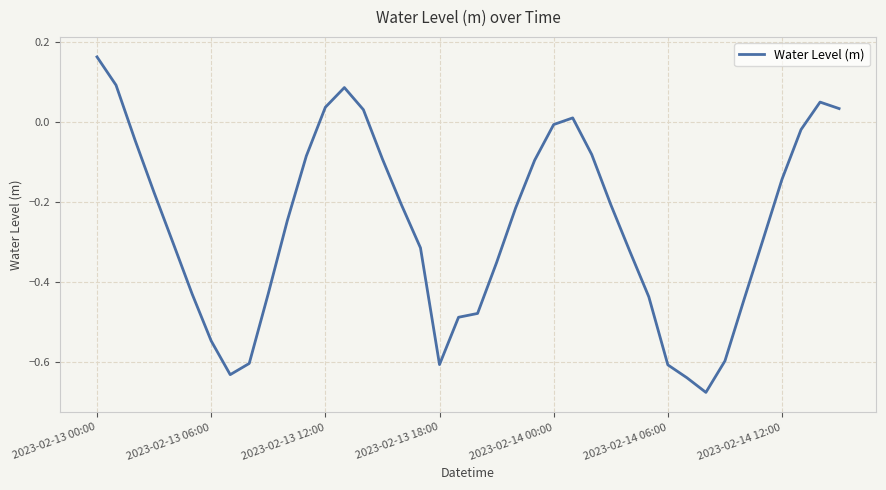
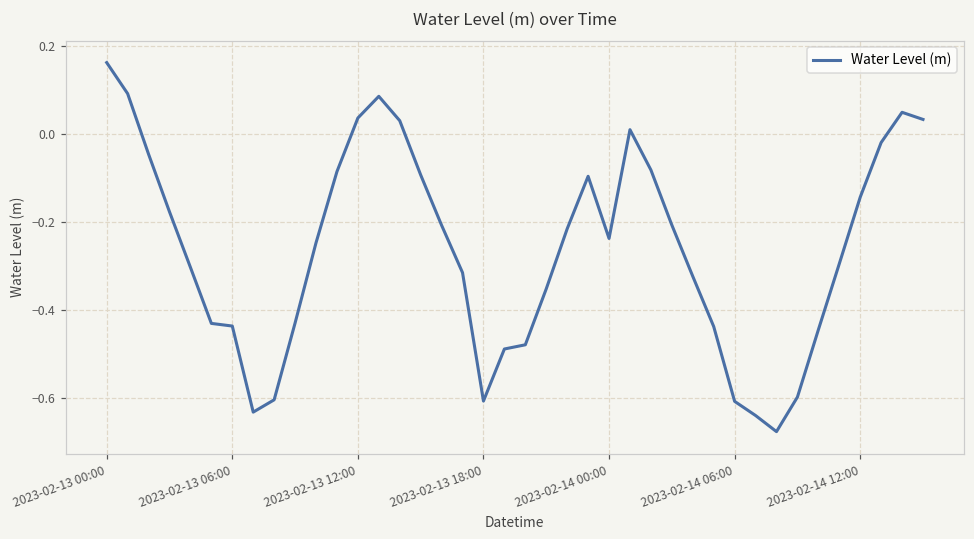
  {
    "2023-02-13 00:00": 0.16,
-   "2023-02-13 06:00": -0.55,
+   "2023-02-13 06:00": -0.44,
    "2023-02-13 12:00": 0.04,
    "2023-02-13 18:00": -0.61,
-   "2023-02-14 00:00": -0.01,
+   "2023-02-14 00:00": -0.24,
    "2023-02-14 06:00": -0.61,
    "2023-02-14 12:00": -0.14
  }
